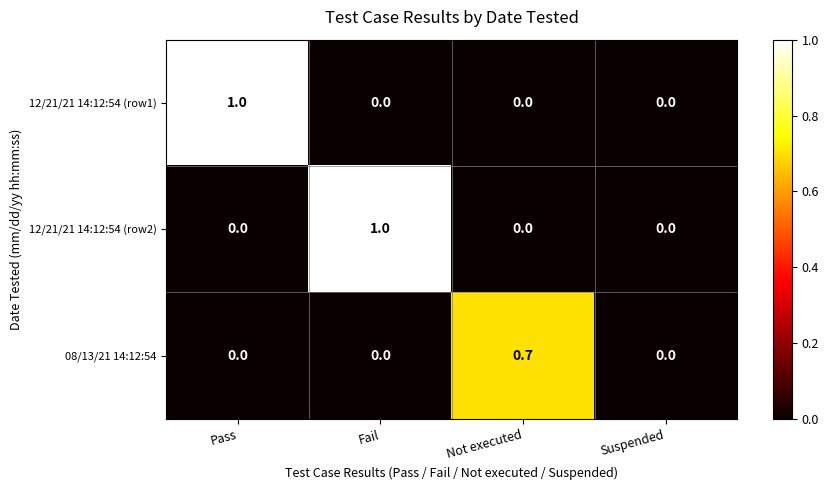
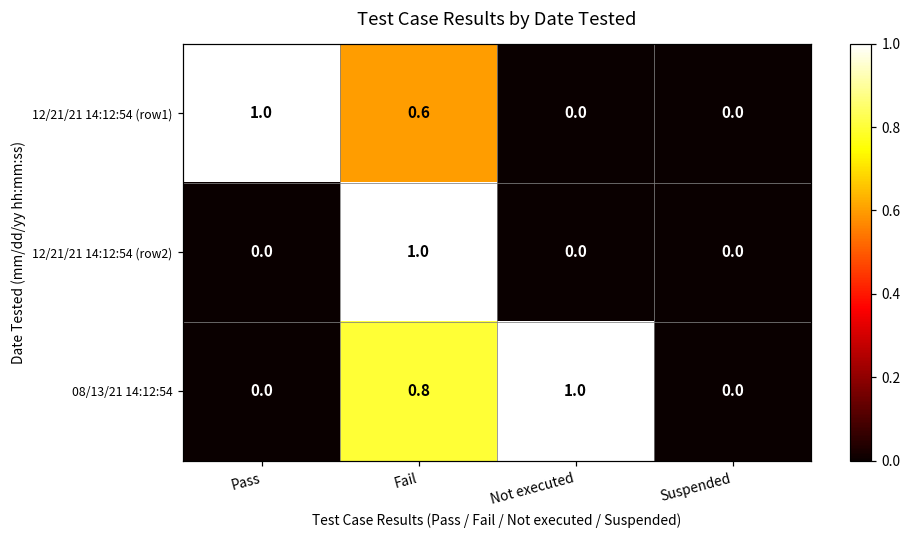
  {
    "12/21/21 14:12:54 (row1)": {
      "Pass": 1.0,
-     "Fail": 0.0,
+     "Fail": 0.6,
      "Not executed": 0.0,
      "Suspended": 0.0
    },
    "12/21/21 14:12:54 (row2)": {
      "Pass": 0.0,
      "Fail": 1.0,
      "Not executed": 0.0,
      "Suspended": 0.0
    },
    "08/13/21 14:12:54": {
      "Pass": 0.0,
-     "Fail": 0.0,
-     "Not executed": 0.7,
+     "Fail": 0.8,
+     "Not executed": 1.0,
      "Suspended": 0.0
    }
  }
